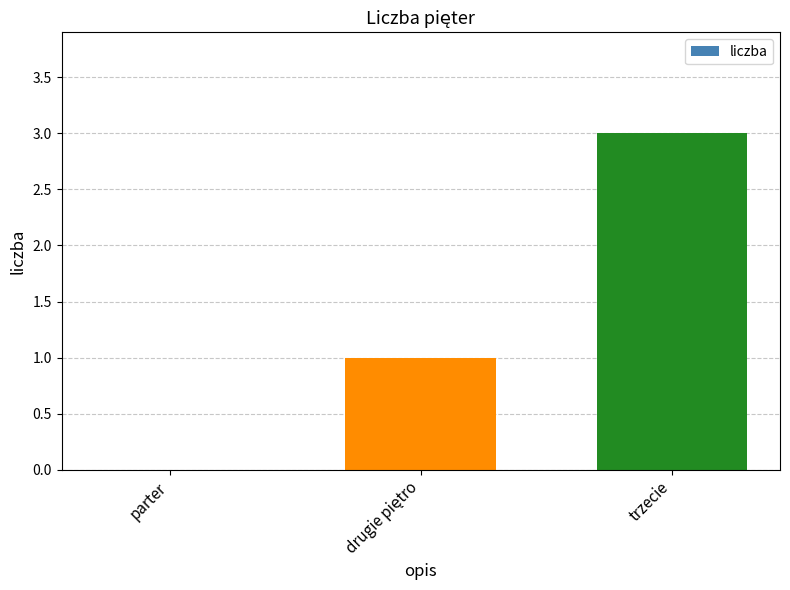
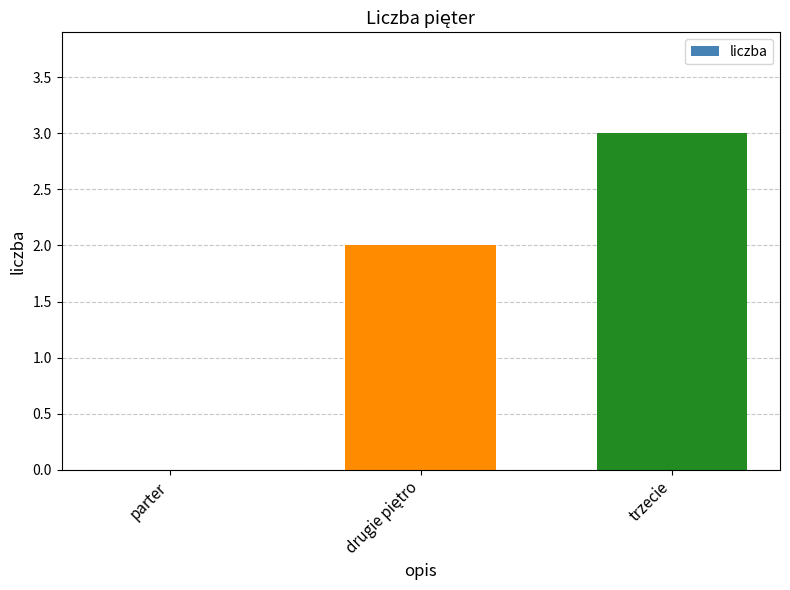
  {
    "parter": 0,
-   "drugie piętro": 1,
+   "drugie piętro": 2,
    "trzecie": 3
  }
